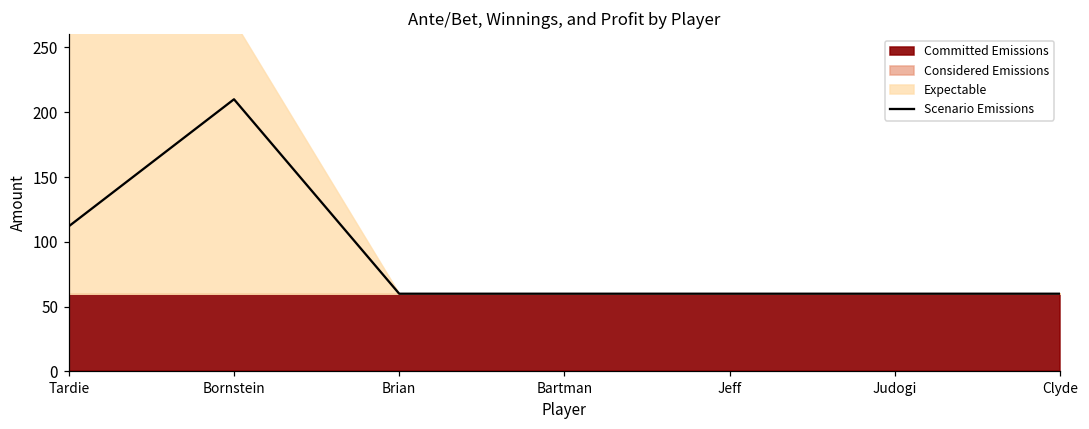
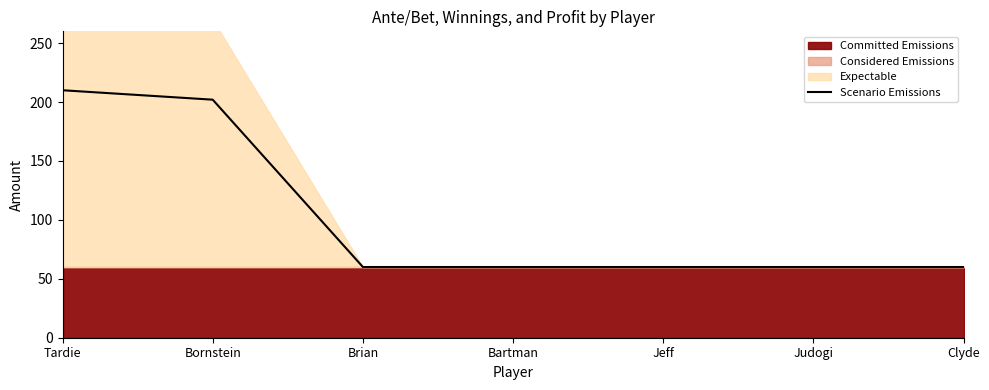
  {
    "Scenario Emissions": {
-     "Tardie": 112,
-     "Bornstein": 210
+     "Tardie": 210,
+     "Bornstein": 202
    },
    "Considered Emissions": {
      "Tardie": 60,
      "Bornstein": 60
    }
  }
